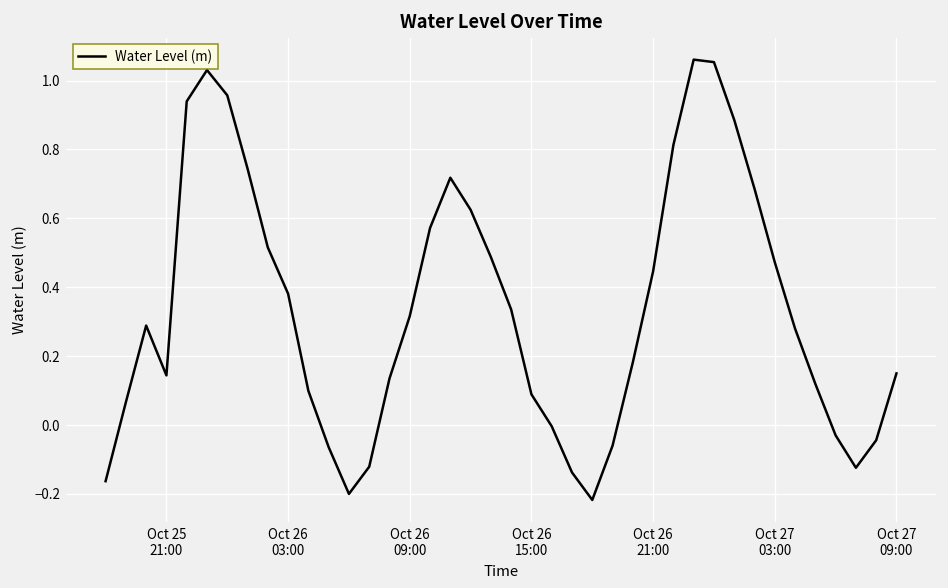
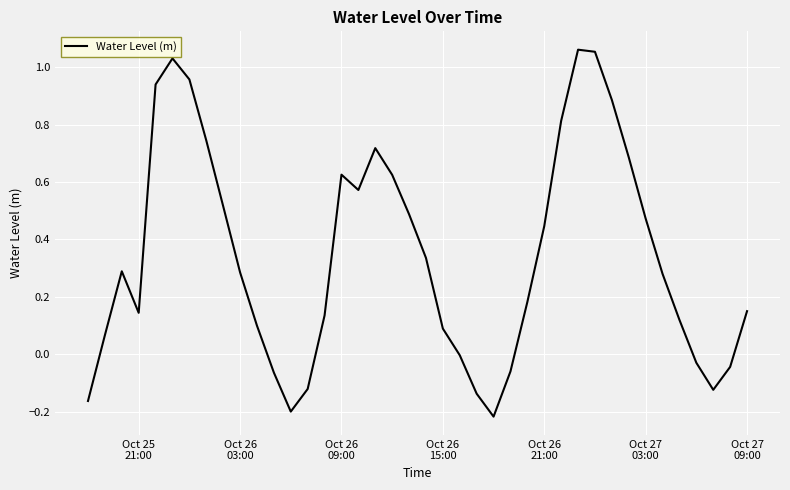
  {
    "Oct 25 21:00": 0.14,
-   "Oct 26 03:00": 0.38,
-   "Oct 26 09:00": 0.32,
+   "Oct 26 03:00": 0.28,
+   "Oct 26 09:00": 0.63,
    "Oct 26 15:00": 0.09,
    "Oct 26 21:00": 0.45,
    "Oct 27 03:00": 0.47,
    "Oct 27 09:00": 0.15
  }
